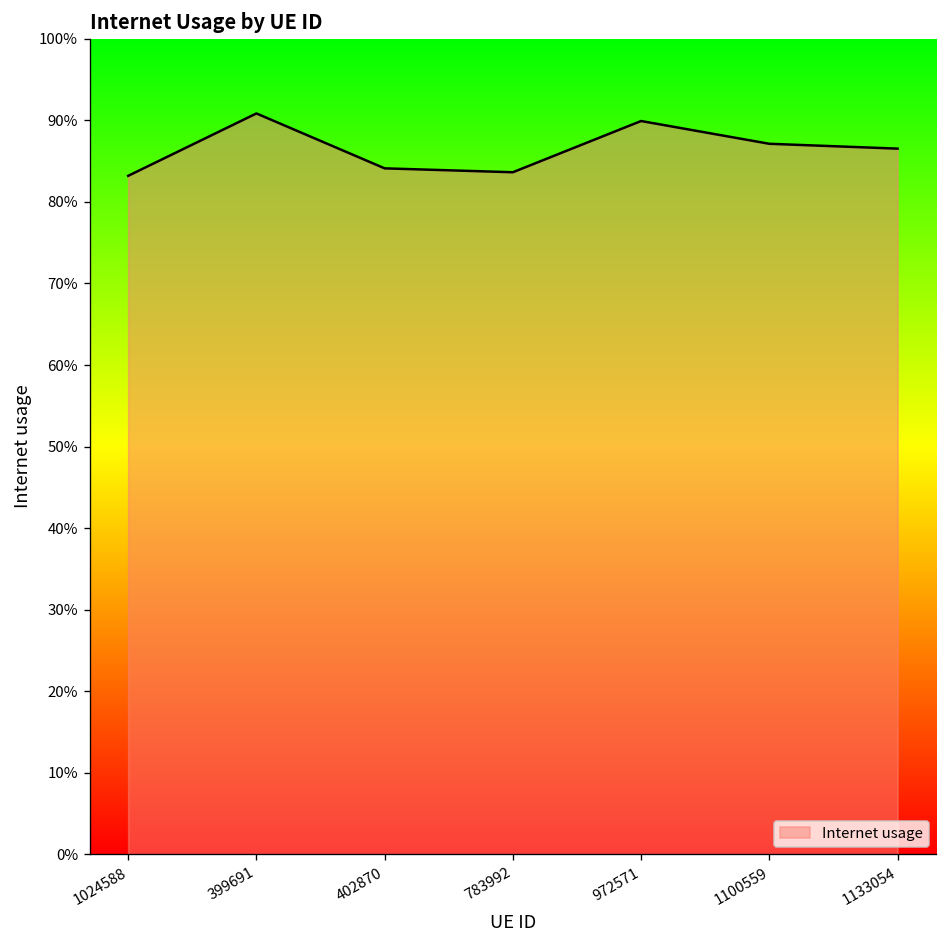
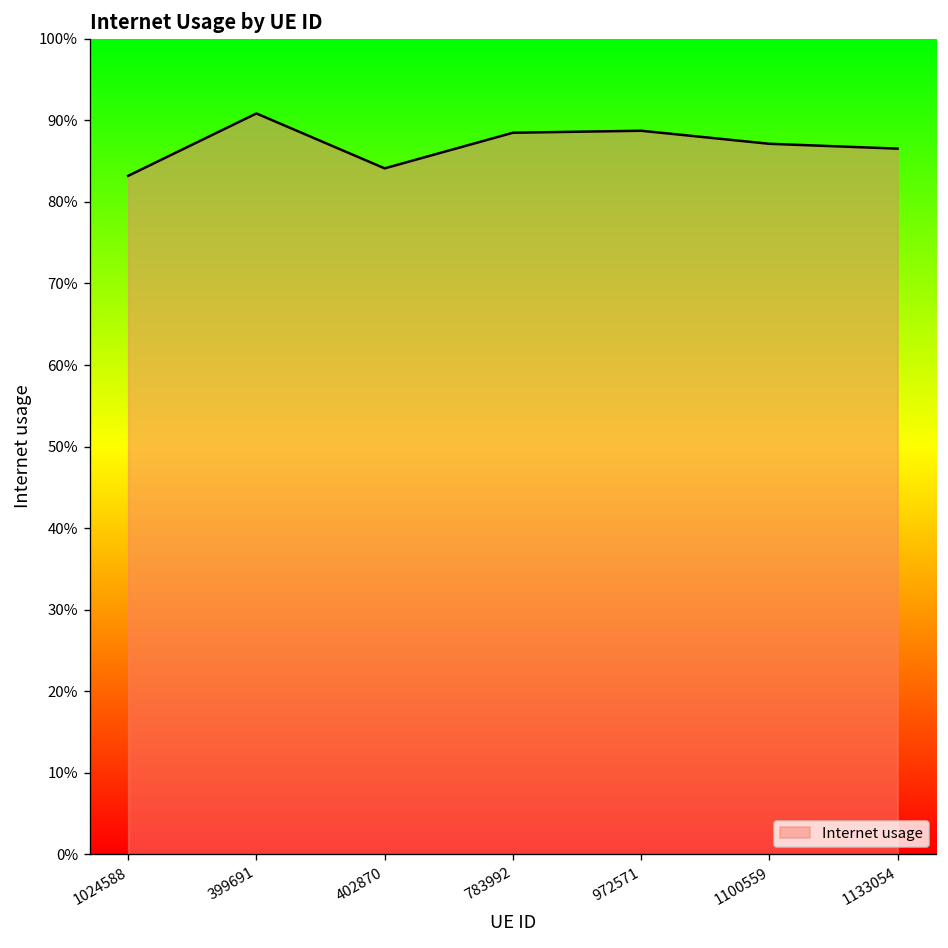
  {
    "1024588": "83%",
    "399691": "91%",
    "402870": "84%",
-   "783992": "84%",
-   "972571": "90%",
+   "783992": "88%",
+   "972571": "89%",
    "1100559": "87%",
    "1133054": "87%"
  }
